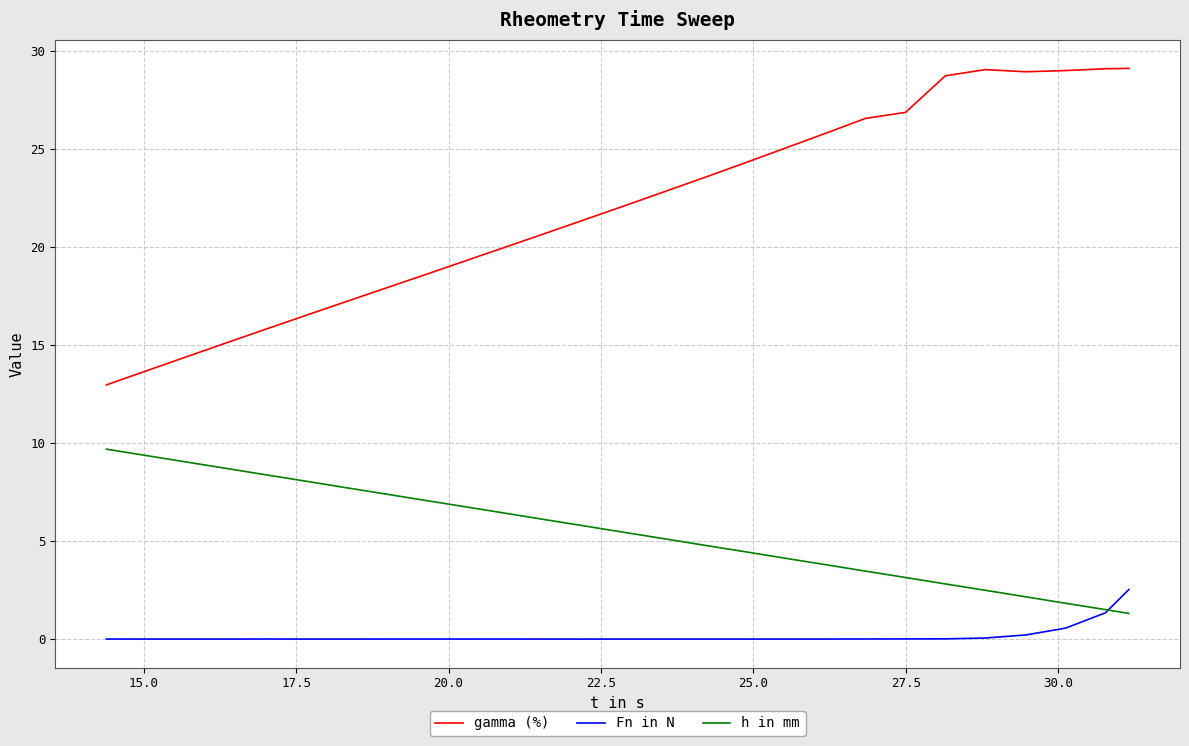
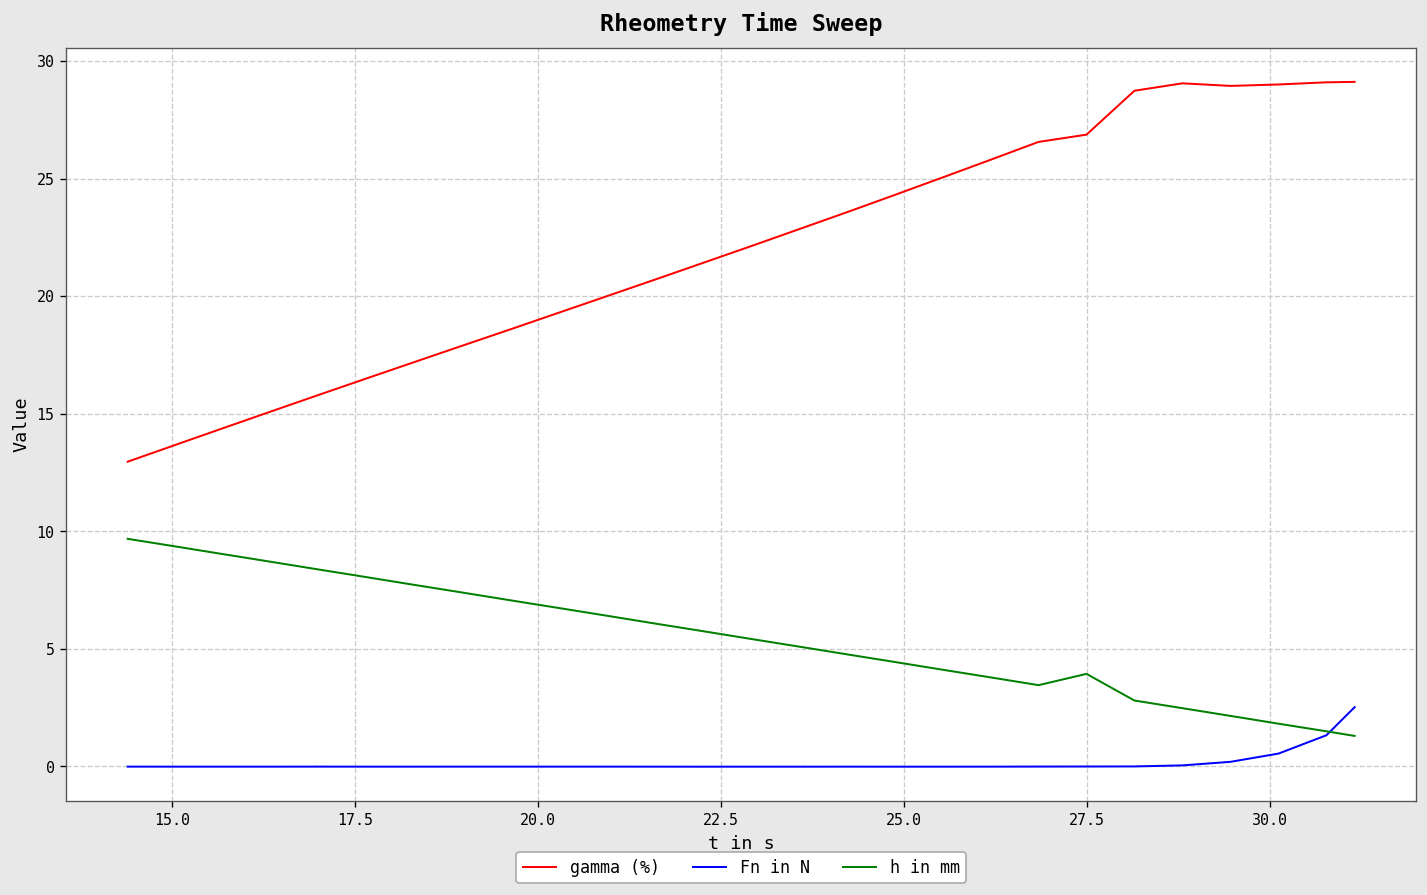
  {
    "gamma (%)": {
      "27.5": 26.9
    },
    "Fn in N": {
      "27.5": 0.0
    },
    "h in mm": {
-     "27.5": 3.1
+     "27.5": 3.9
    }
  }
